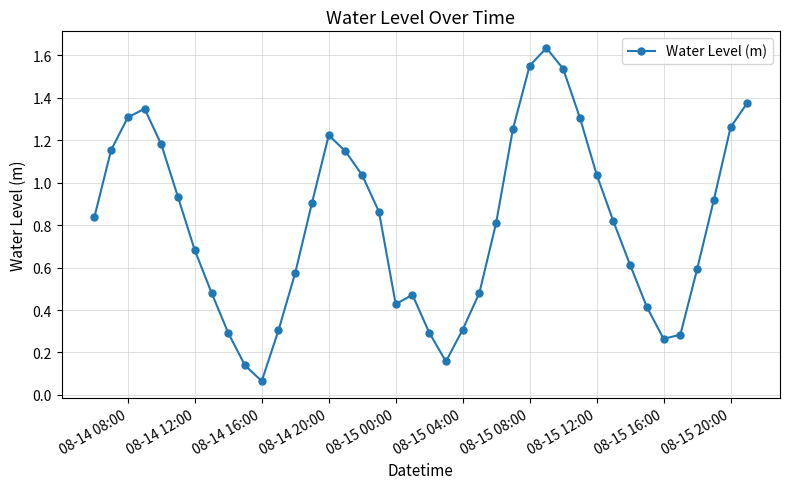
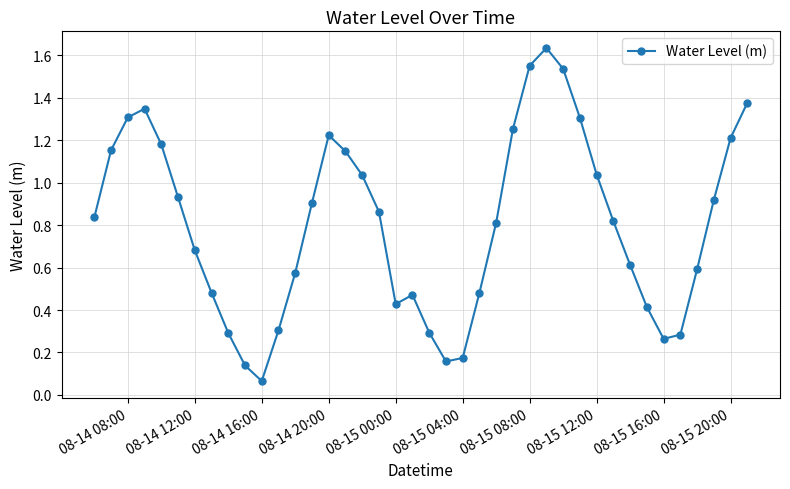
  {
    "08-14 08:00": 1.31,
    "08-14 12:00": 0.68,
    "08-14 16:00": 0.07,
    "08-14 20:00": 1.22,
    "08-15 00:00": 0.43,
-   "08-15 04:00": 0.31,
+   "08-15 04:00": 0.17,
    "08-15 08:00": 1.55,
    "08-15 12:00": 1.04,
    "08-15 16:00": 0.26,
-   "08-15 20:00": 1.26
+   "08-15 20:00": 1.21
  }
